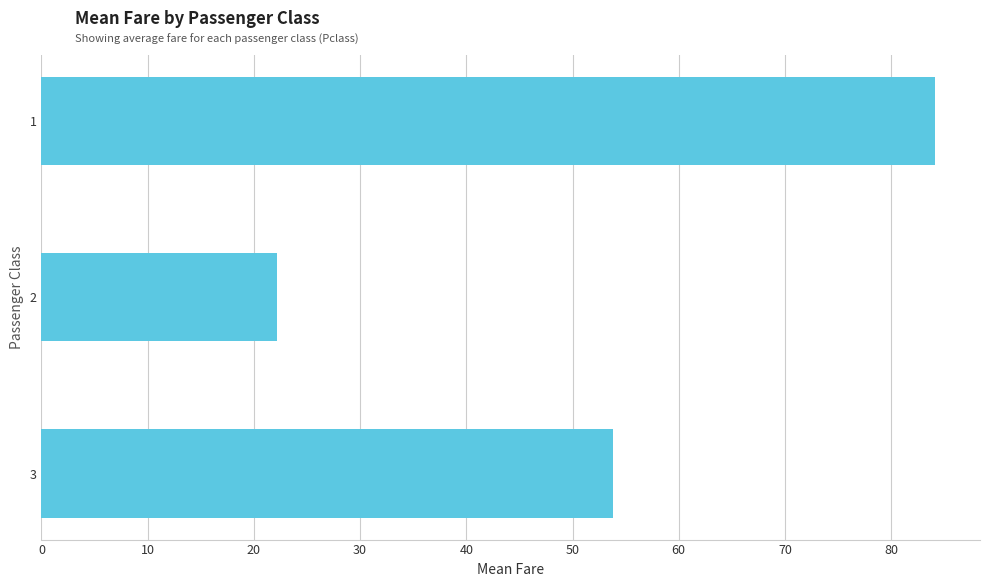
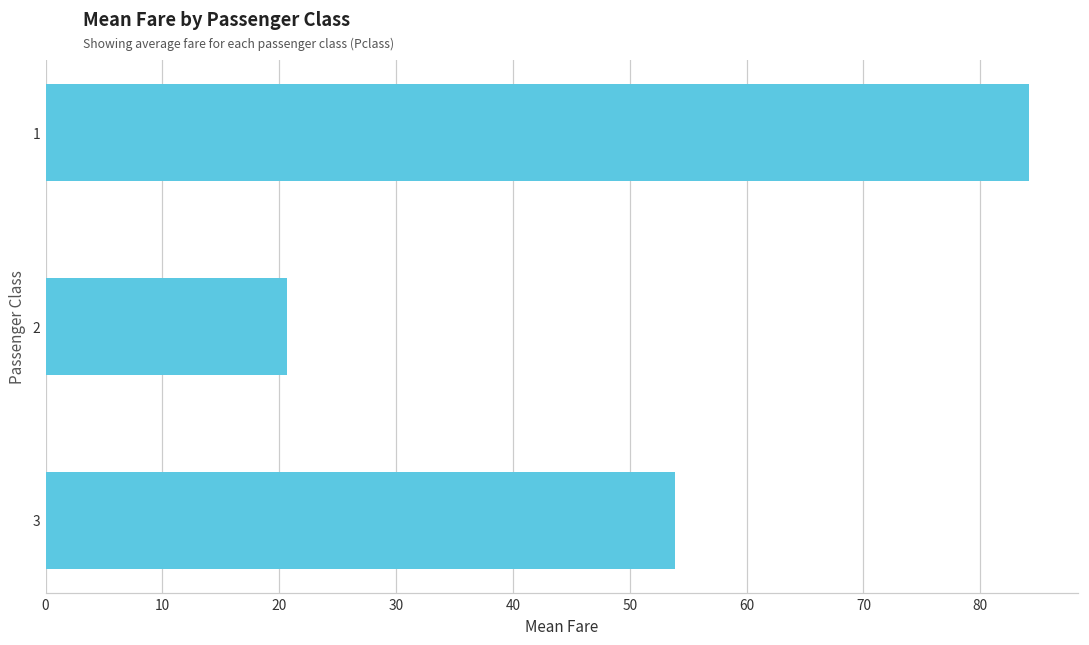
  {
    "1": 84.2,
-   "2": 22.2,
+   "2": 20.7,
    "3": 53.8
  }
